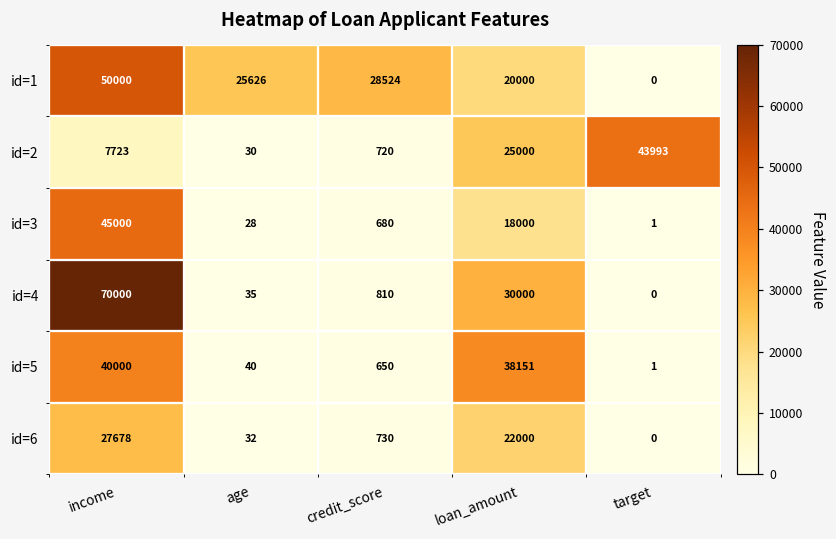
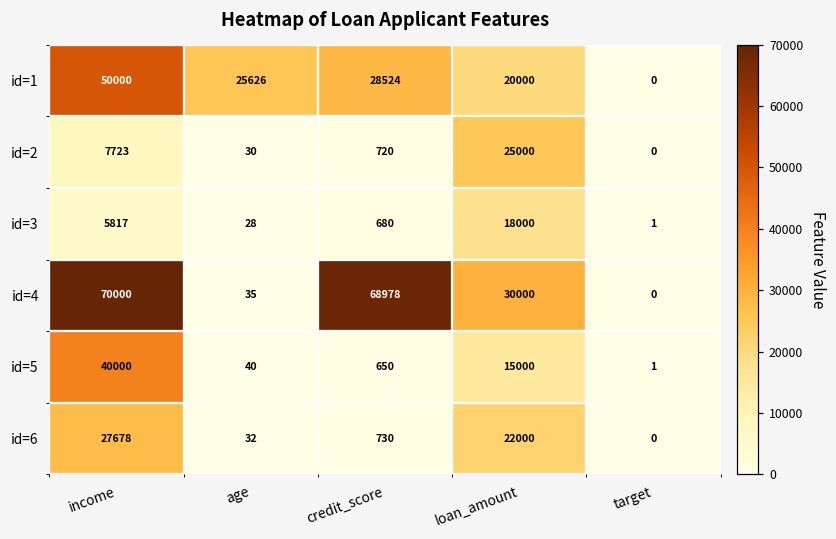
  {
    "id=1": {
      "income": 50000,
      "age": 25626,
      "credit_score": 28524,
      "loan_amount": 20000,
      "target": 0
    },
    "id=2": {
      "income": 7723,
      "age": 30,
      "credit_score": 720,
      "loan_amount": 25000,
-     "target": 43993
+     "target": 0
    },
    "id=3": {
-     "income": 45000,
+     "income": 5817,
      "age": 28,
      "credit_score": 680,
      "loan_amount": 18000,
      "target": 1
    },
    "id=4": {
      "income": 70000,
      "age": 35,
-     "credit_score": 810,
+     "credit_score": 68978,
      "loan_amount": 30000,
      "target": 0
    },
    "id=5": {
      "income": 40000,
      "age": 40,
      "credit_score": 650,
-     "loan_amount": 38151,
+     "loan_amount": 15000,
      "target": 1
    },
    "id=6": {
      "income": 27678,
      "age": 32,
      "credit_score": 730,
      "loan_amount": 22000,
      "target": 0
    }
  }
